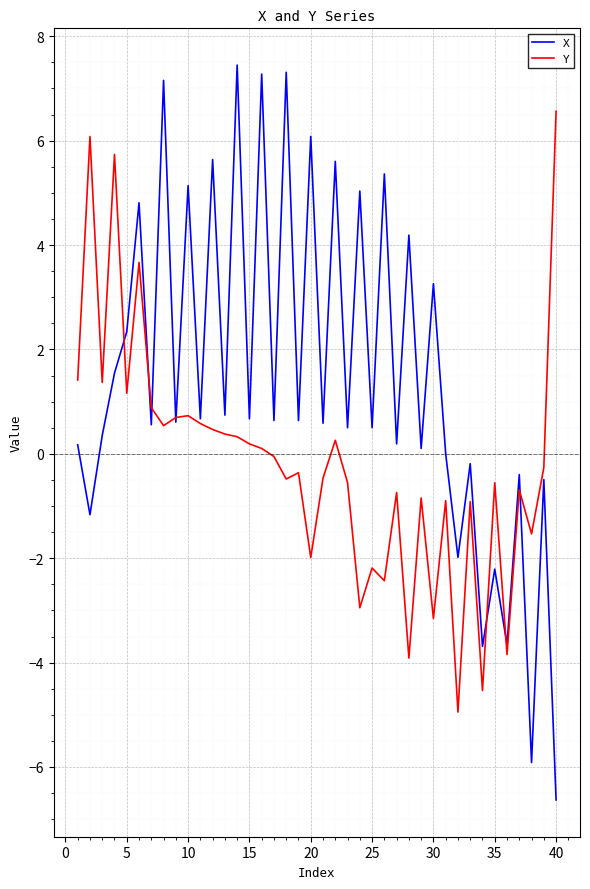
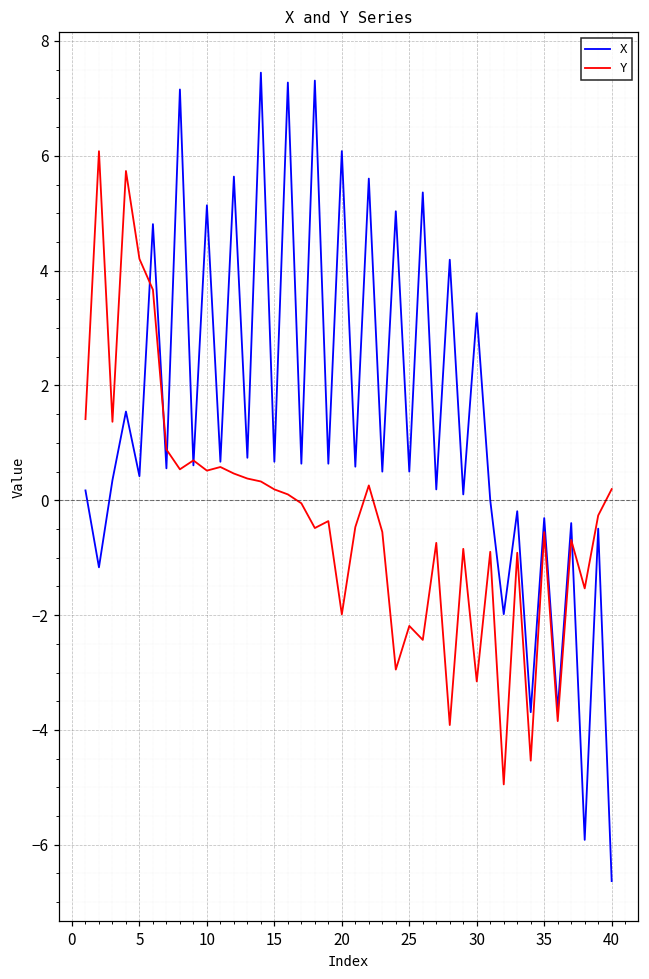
  {
    "X": {
-     "5": 2.3,
+     "5": 0.4,
      "10": 5.1,
      "15": 0.7,
      "20": 6.1,
      "25": 0.5,
      "30": 3.3,
-     "35": -2.2,
+     "35": -0.3,
      "40": -6.6
    },
    "Y": {
-     "5": 1.2,
-     "10": 0.7,
+     "5": 4.2,
+     "10": 0.5,
      "15": 0.2,
      "20": -2.0,
      "25": -2.2,
      "30": -3.2,
      "35": -0.6,
-     "40": 6.6
+     "40": 0.2
    }
  }
